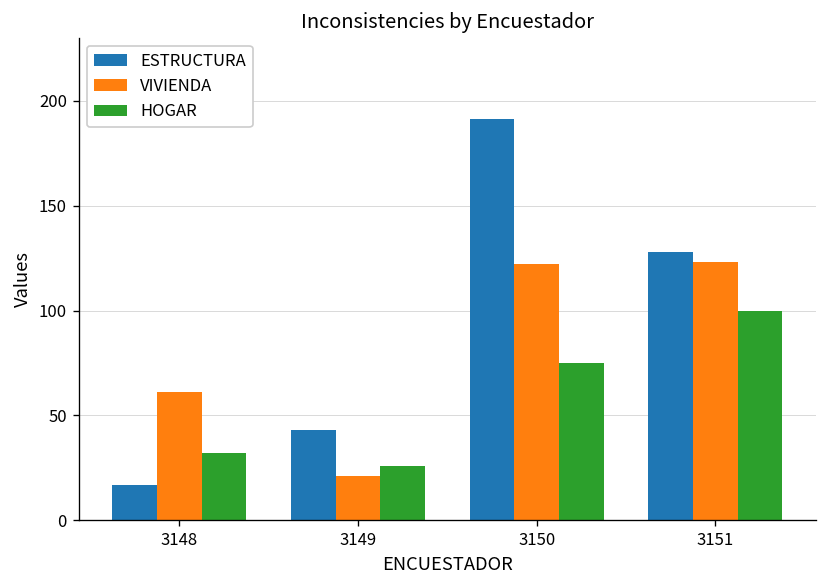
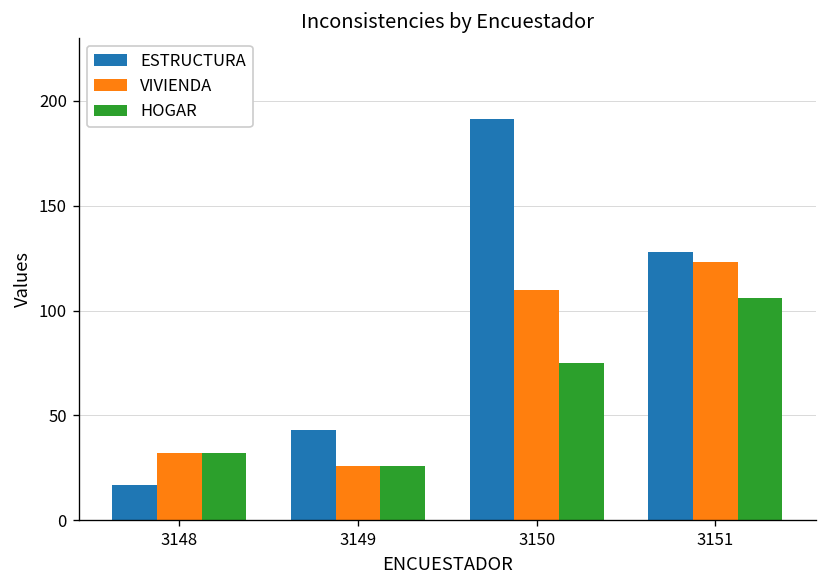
  {
    "ESTRUCTURA": {
      "3148": 17,
      "3149": 43,
      "3150": 191,
      "3151": 128
    },
    "VIVIENDA": {
-     "3148": 61,
-     "3149": 21,
-     "3150": 122,
+     "3148": 32,
+     "3149": 26,
+     "3150": 110,
      "3151": 123
    },
    "HOGAR": {
      "3148": 32,
      "3149": 26,
      "3150": 75,
-     "3151": 100
+     "3151": 106
    }
  }
